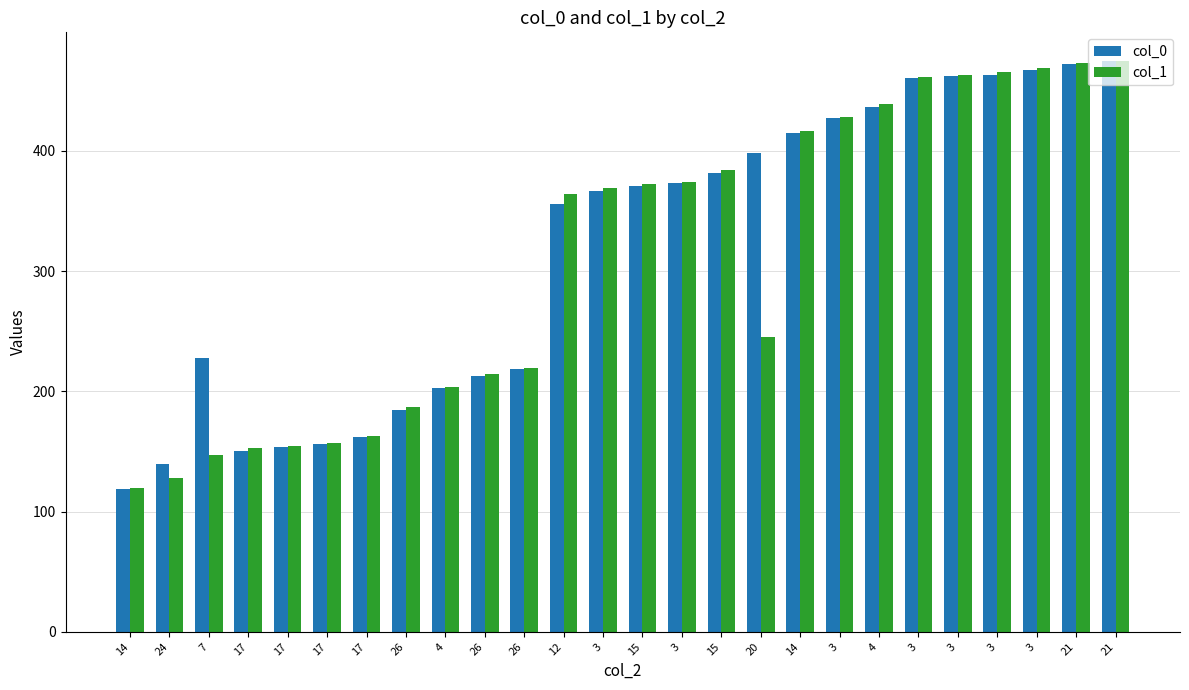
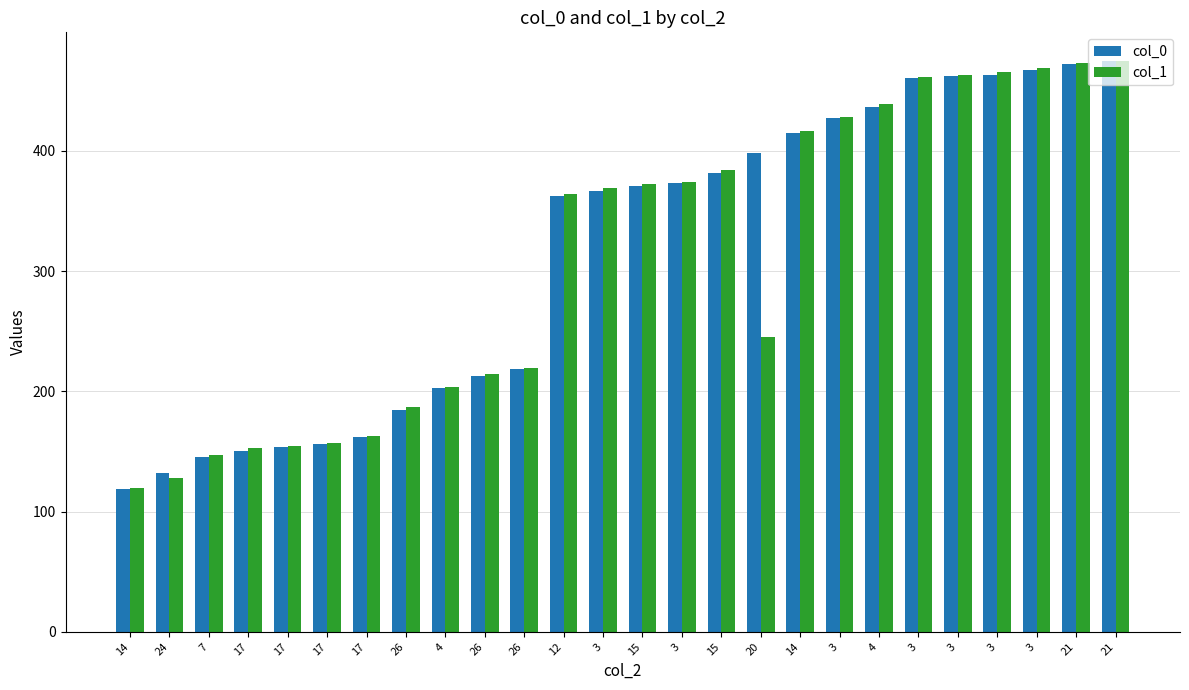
  {
    "col_0": {
-     "24": 139,
-     "7": 227,
-     "12": 356,
+     "24": 132,
+     "7": 145,
+     "12": 363,
      "20": 398
    },
    "col_1": {
      "24": 127,
      "7": 147,
      "12": 364,
      "20": 245
    }
  }
